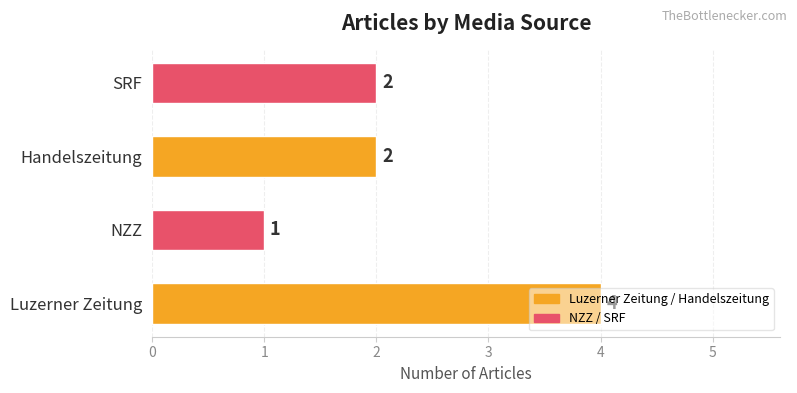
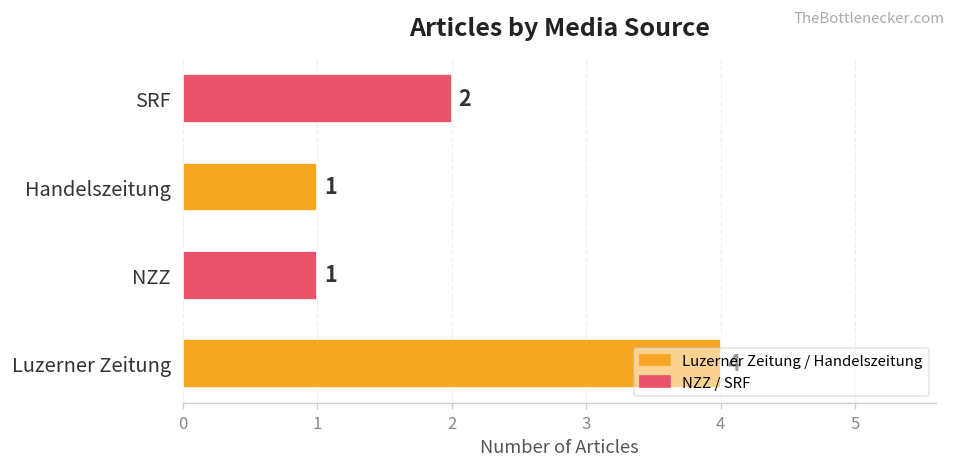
  {
    "SRF": 2,
-   "Handelszeitung": 2,
+   "Handelszeitung": 1,
    "NZZ": 1
  }
